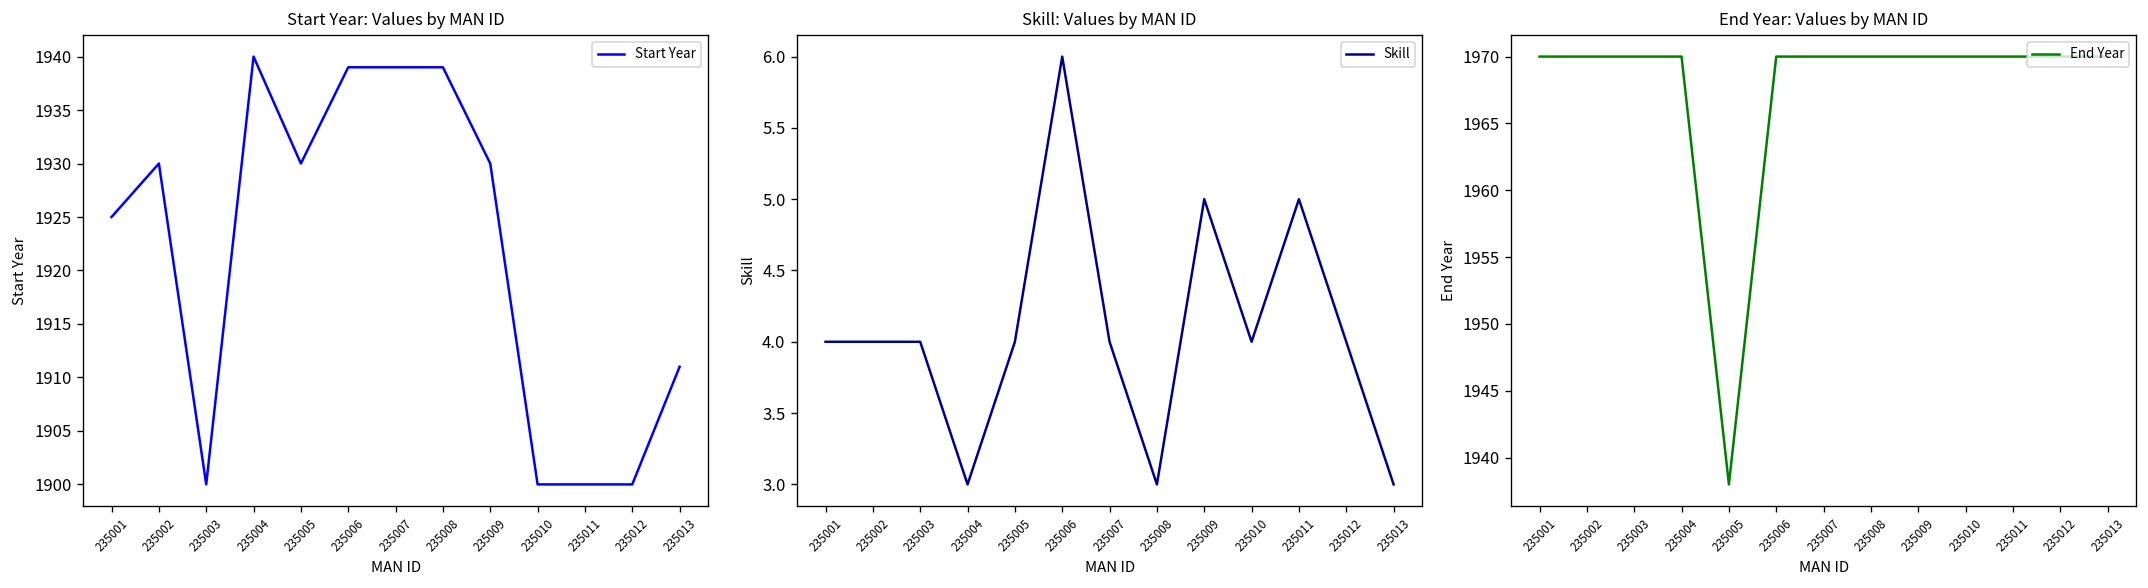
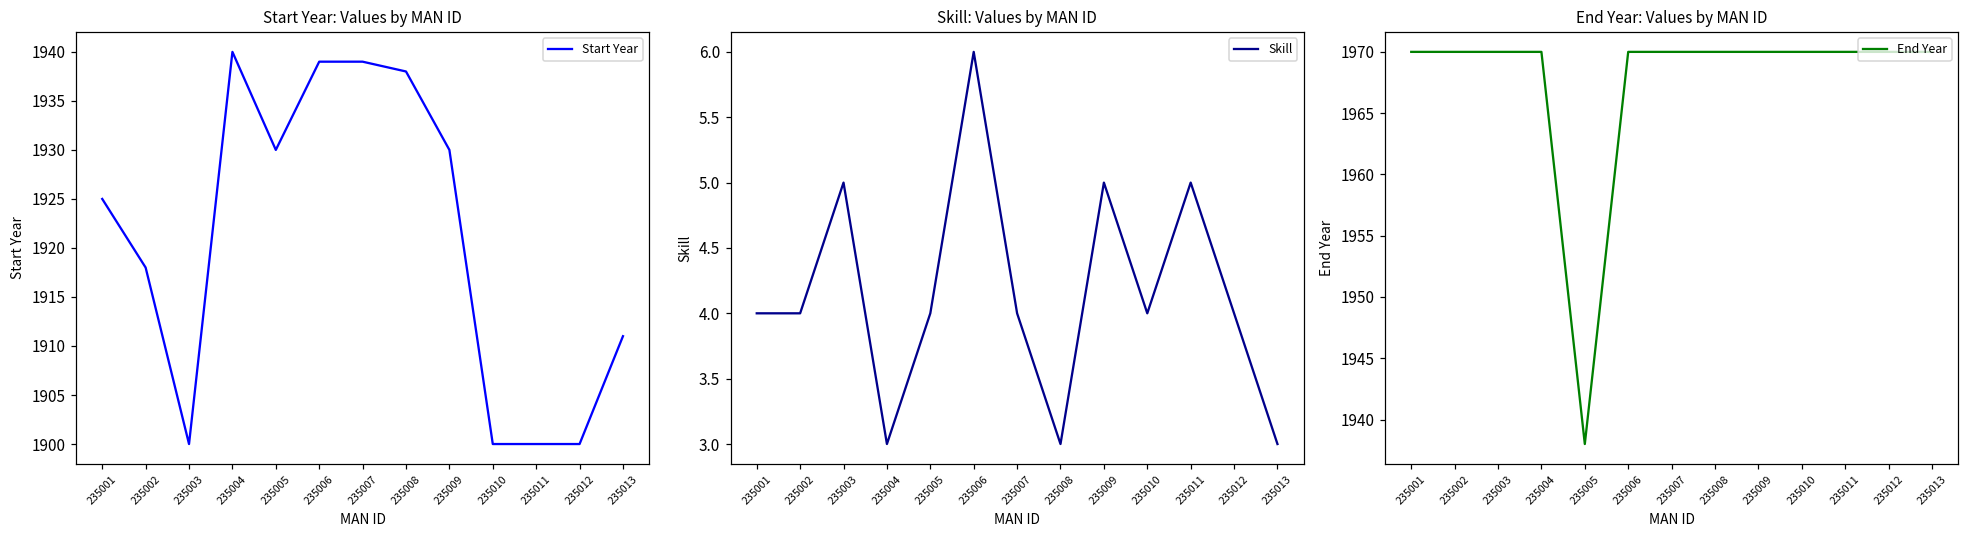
  {
    "Start Year: Values by MAN ID": {
      "235001": 1925,
-     "235002": 1930,
+     "235002": 1918,
      "235003": 1900,
      "235004": 1940,
      "235005": 1930,
      "235006": 1939,
      "235007": 1939,
-     "235008": 1939,
+     "235008": 1938,
      "235009": 1930,
      "235010": 1900,
      "235011": 1900,
      "235012": 1900,
      "235013": 1911
    },
    "Skill: Values by MAN ID": {
      "235001": 4,
      "235002": 4,
-     "235003": 4,
+     "235003": 5,
      "235004": 3,
      "235005": 4,
      "235006": 6,
      "235007": 4,
      "235008": 3,
      "235009": 5,
      "235010": 4,
      "235011": 5,
      "235012": 4,
      "235013": 3
    },
    "End Year: Values by MAN ID": {
      "235001": 1970.0,
      "235002": 1970.0,
      "235003": 1970.0,
      "235004": 1970.0,
      "235005": 1938.0,
      "235006": 1970.0,
      "235007": 1970.0,
      "235008": 1970.0,
      "235009": 1970.0,
      "235010": 1970.0,
      "235011": 1970.0
    }
  }
